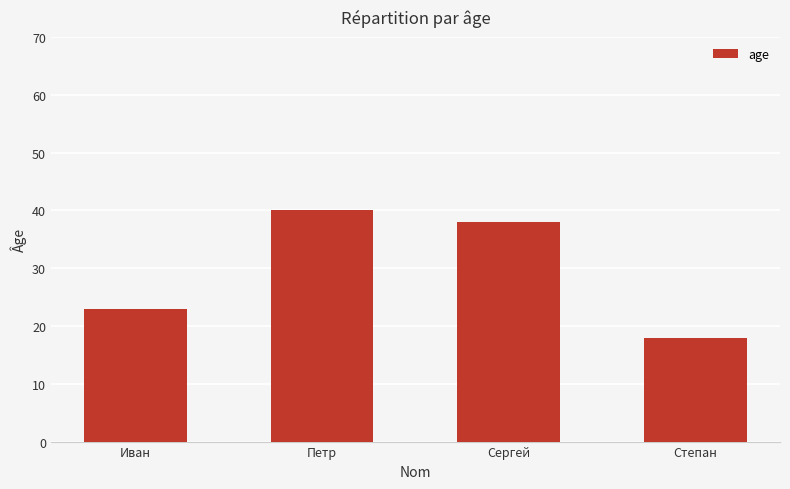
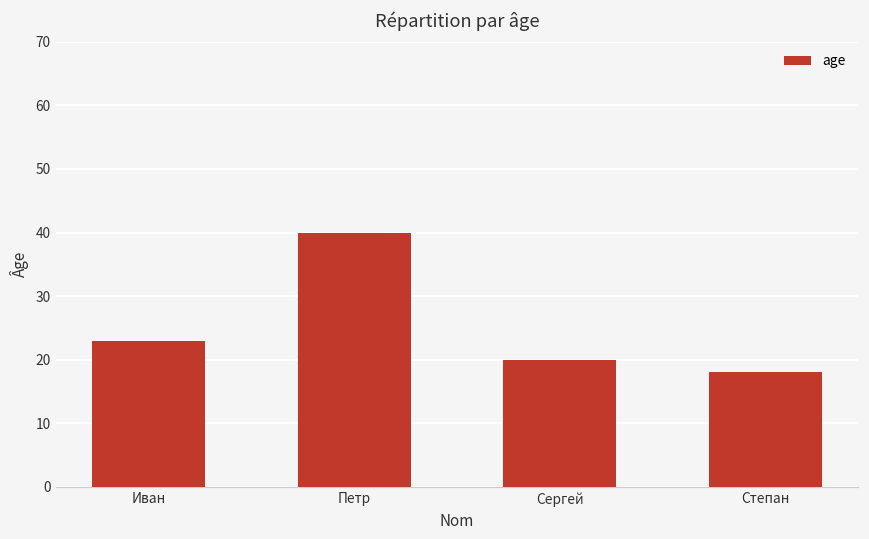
  {
    "Иван": 23,
    "Петр": 40,
-   "Сергей": 38,
+   "Сергей": 20,
    "Степан": 18
  }
